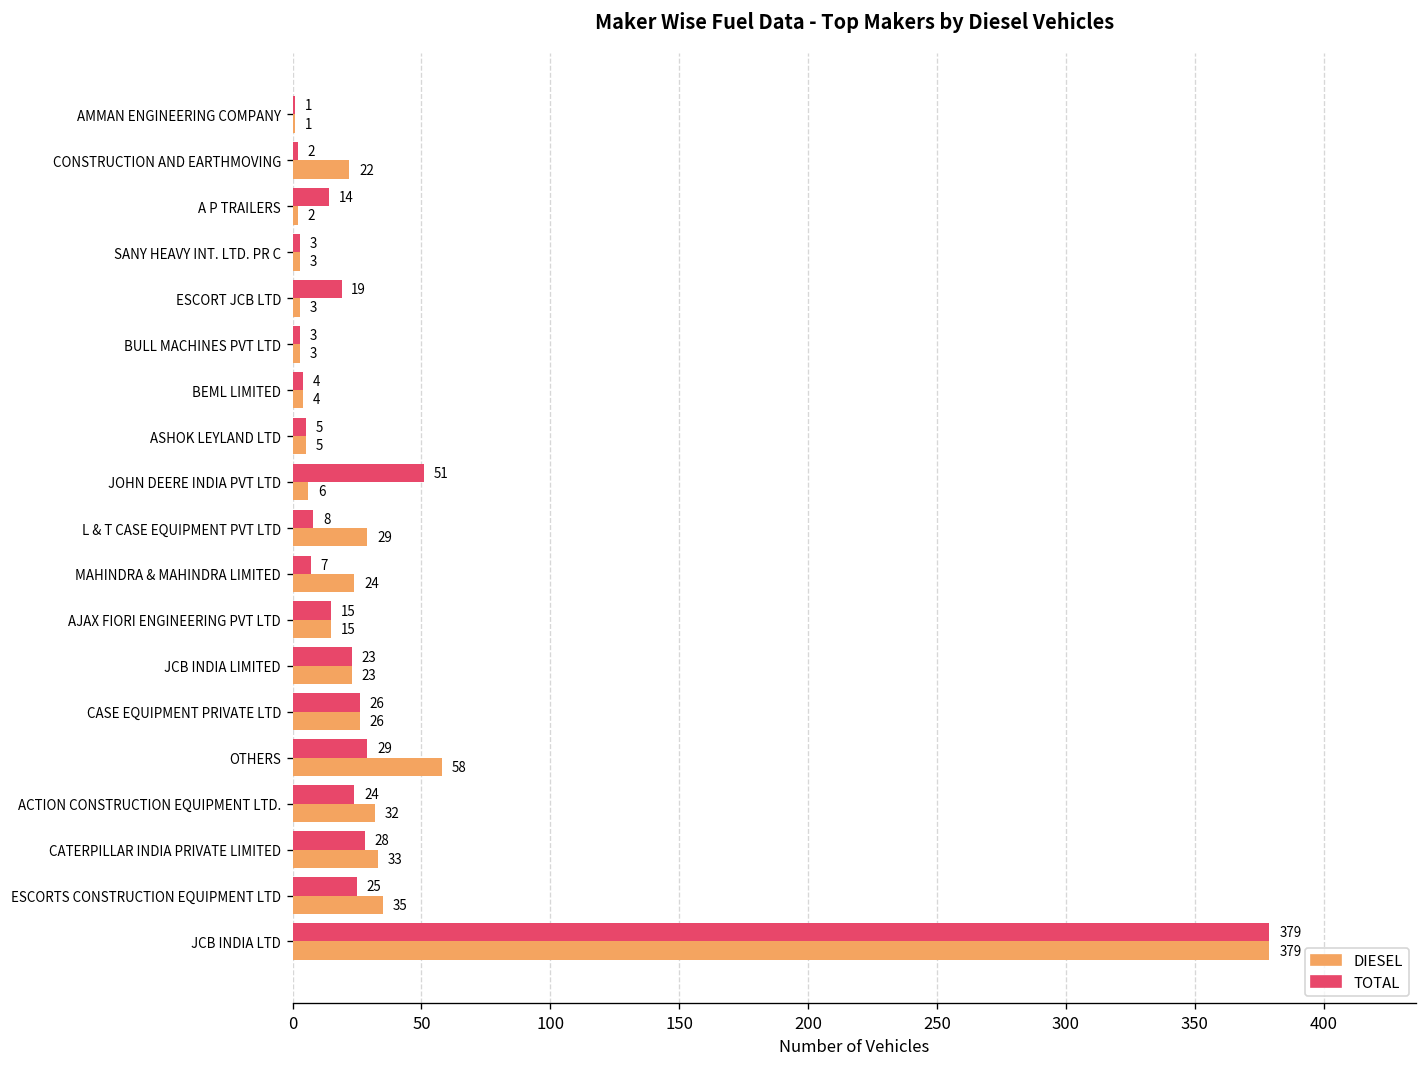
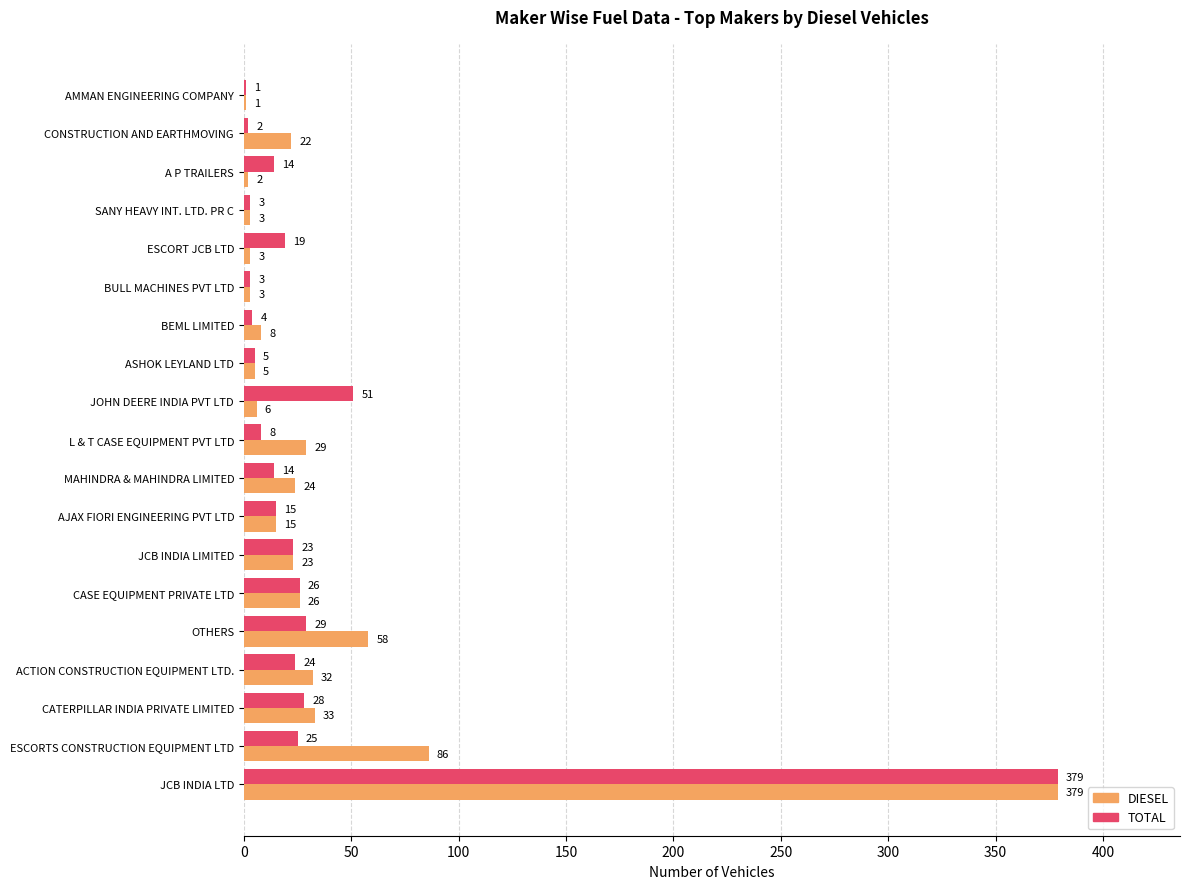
  {
    "TOTAL": {
      "AMMAN ENGINEERING COMPANY": 1,
      "CONSTRUCTION AND EARTHMOVING": 2,
      "A P TRAILERS": 14,
      "SANY HEAVY INT. LTD. PR C": 3,
      "ESCORT JCB LTD": 19,
      "BULL MACHINES PVT LTD": 3,
      "BEML LIMITED": 4,
      "ASHOK LEYLAND LTD": 5,
      "JOHN DEERE INDIA PVT LTD": 51,
      "L & T CASE EQUIPMENT PVT LTD": 8,
-     "MAHINDRA & MAHINDRA LIMITED": 7,
+     "MAHINDRA & MAHINDRA LIMITED": 14,
      "AJAX FIORI ENGINEERING PVT LTD": 15,
      "JCB INDIA LIMITED": 23,
      "CASE EQUIPMENT PRIVATE LTD": 26,
      "OTHERS": 29,
      "ACTION CONSTRUCTION EQUIPMENT LTD.": 24,
      "CATERPILLAR INDIA PRIVATE LIMITED": 28,
      "ESCORTS CONSTRUCTION EQUIPMENT LTD": 25,
      "JCB INDIA LTD": 379
    },
    "DIESEL": {
      "AMMAN ENGINEERING COMPANY": 1,
      "CONSTRUCTION AND EARTHMOVING": 22,
      "A P TRAILERS": 2,
      "SANY HEAVY INT. LTD. PR C": 3,
      "ESCORT JCB LTD": 3,
      "BULL MACHINES PVT LTD": 3,
-     "BEML LIMITED": 4,
+     "BEML LIMITED": 8,
      "ASHOK LEYLAND LTD": 5,
      "JOHN DEERE INDIA PVT LTD": 6,
      "L & T CASE EQUIPMENT PVT LTD": 29,
      "MAHINDRA & MAHINDRA LIMITED": 24,
      "AJAX FIORI ENGINEERING PVT LTD": 15,
      "JCB INDIA LIMITED": 23,
      "CASE EQUIPMENT PRIVATE LTD": 26,
      "OTHERS": 58,
      "ACTION CONSTRUCTION EQUIPMENT LTD.": 32,
      "CATERPILLAR INDIA PRIVATE LIMITED": 33,
-     "ESCORTS CONSTRUCTION EQUIPMENT LTD": 35,
+     "ESCORTS CONSTRUCTION EQUIPMENT LTD": 86,
      "JCB INDIA LTD": 379
    }
  }
